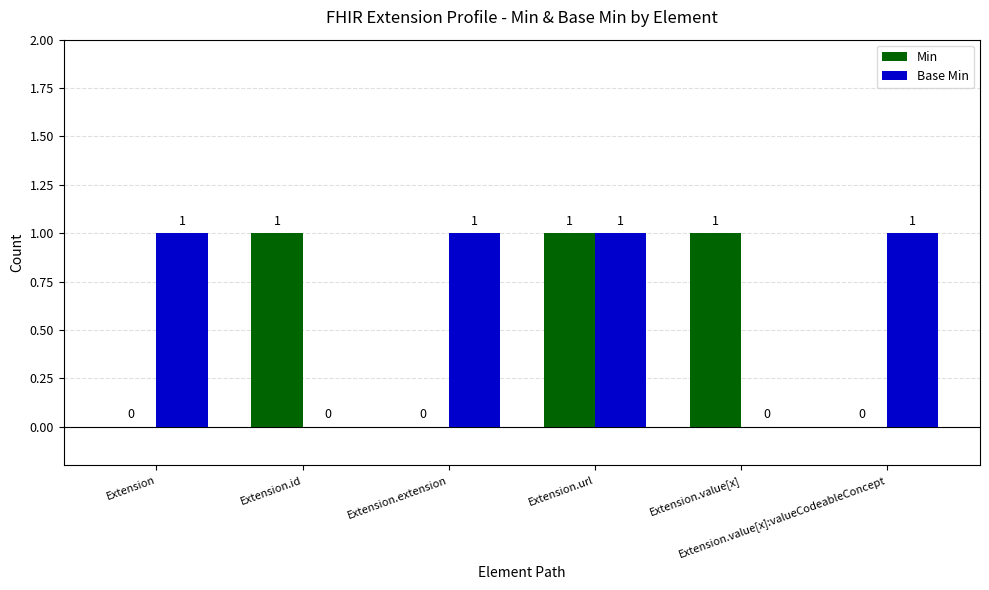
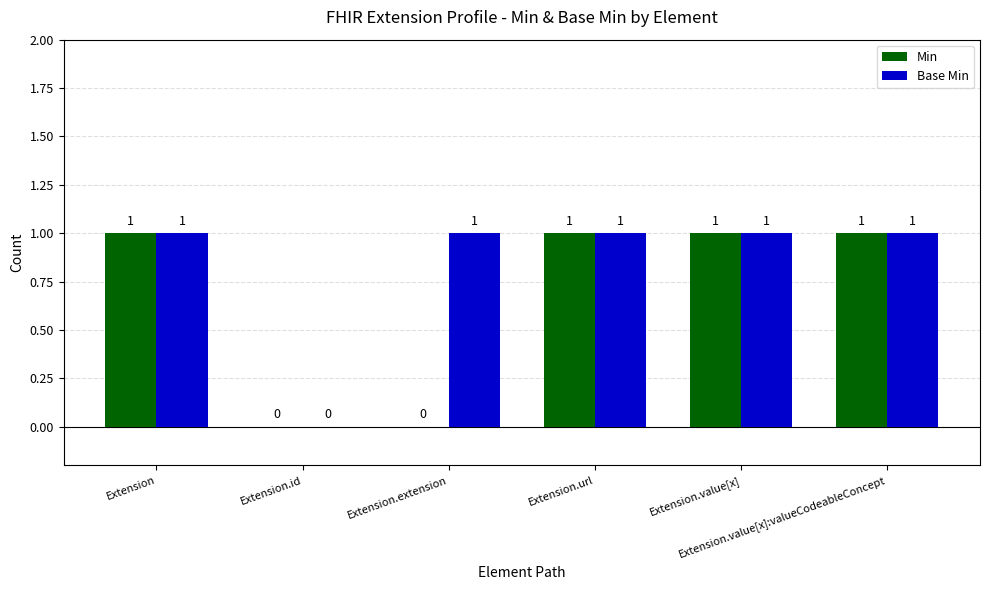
  {
    "Min": {
-     "Extension": 0,
-     "Extension.id": 1,
+     "Extension": 1,
+     "Extension.id": 0,
      "Extension.extension": 0,
      "Extension.url": 1,
      "Extension.value[x]": 1,
-     "Extension.value[x]:valueCodeableConcept": 0
+     "Extension.value[x]:valueCodeableConcept": 1
    },
    "Base Min": {
      "Extension": 1,
      "Extension.id": 0,
      "Extension.extension": 1,
      "Extension.url": 1,
-     "Extension.value[x]": 0,
+     "Extension.value[x]": 1,
      "Extension.value[x]:valueCodeableConcept": 1
    }
  }
